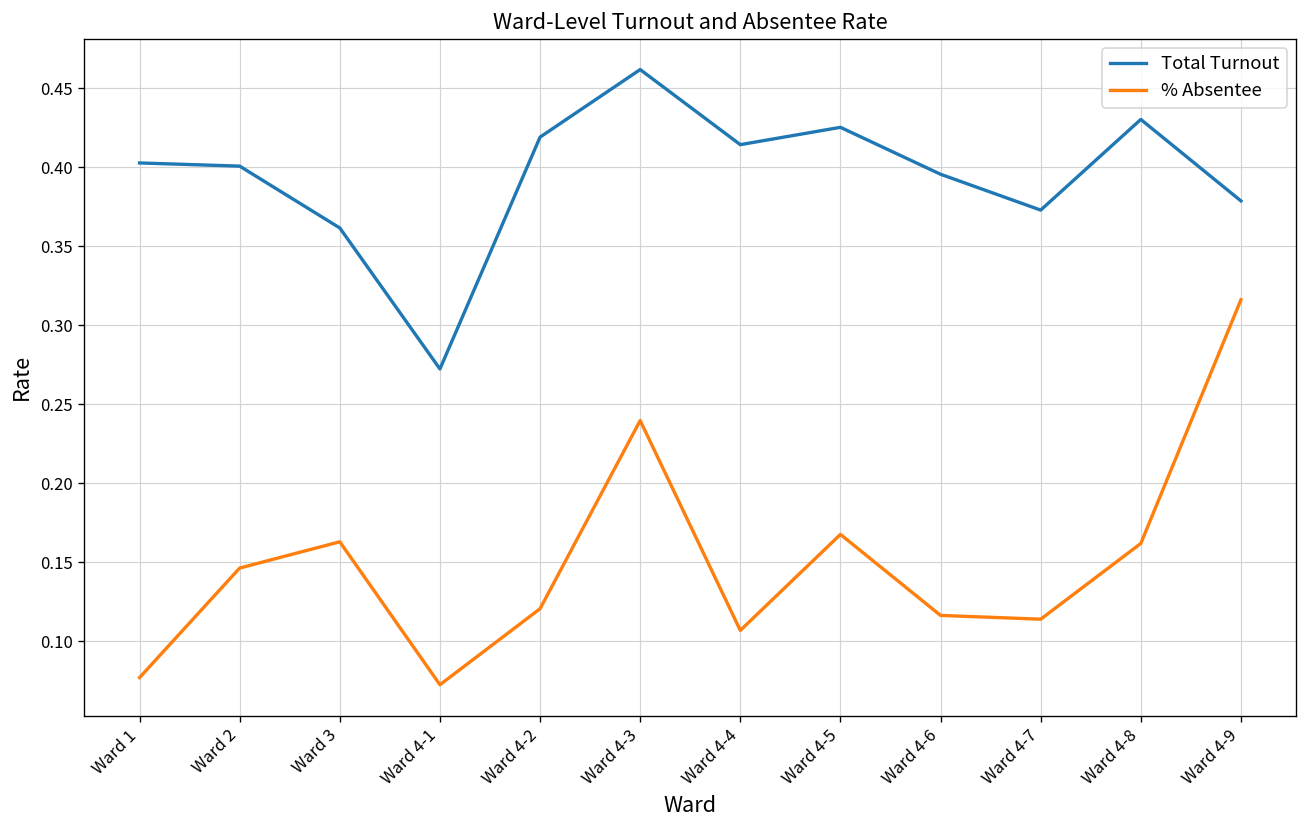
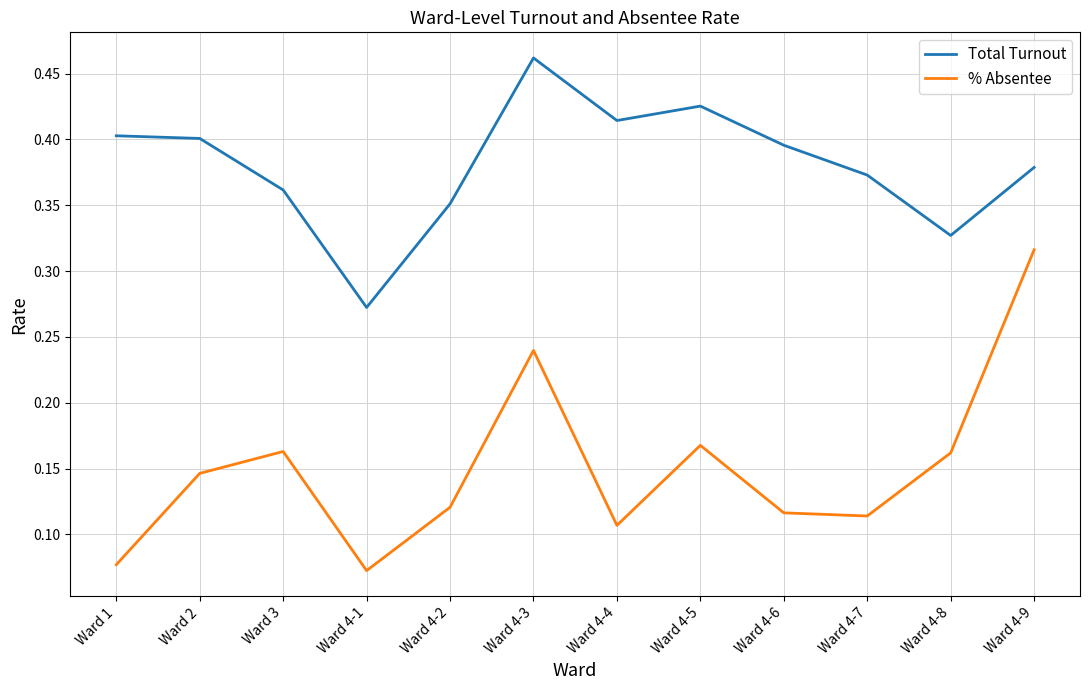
  {
    "Total Turnout": {
      "Ward 1": 0.403,
      "Ward 2": 0.401,
      "Ward 3": 0.362,
      "Ward 4-1": 0.272,
-     "Ward 4-2": 0.419,
+     "Ward 4-2": 0.351,
      "Ward 4-3": 0.462,
      "Ward 4-4": 0.414,
      "Ward 4-5": 0.425,
      "Ward 4-6": 0.396,
      "Ward 4-7": 0.373,
-     "Ward 4-8": 0.430,
+     "Ward 4-8": 0.327,
      "Ward 4-9": 0.379
    },
    "% Absentee": {
      "Ward 1": 0.077,
      "Ward 2": 0.146,
      "Ward 3": 0.163,
      "Ward 4-1": 0.072,
      "Ward 4-2": 0.121,
      "Ward 4-3": 0.240,
      "Ward 4-4": 0.107,
      "Ward 4-5": 0.168,
      "Ward 4-6": 0.116,
      "Ward 4-7": 0.114,
      "Ward 4-8": 0.162,
      "Ward 4-9": 0.316
    }
  }
